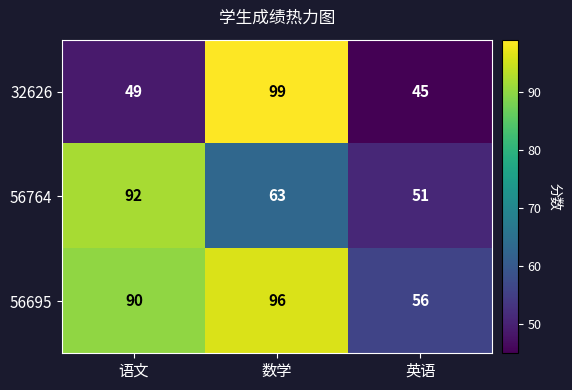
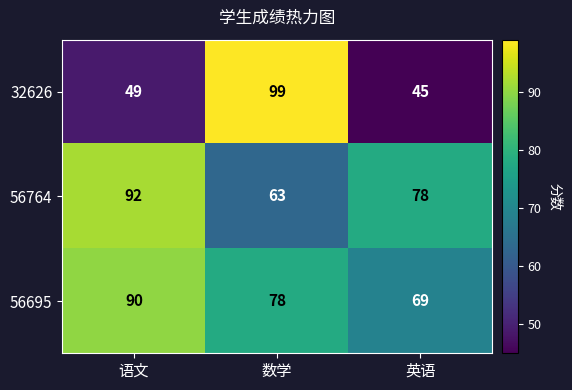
  {
    "32626": {
      "语文": 49,
      "数学": 99,
      "英语": 45
    },
    "56764": {
      "语文": 92,
      "数学": 63,
-     "英语": 51
+     "英语": 78
    },
    "56695": {
      "语文": 90,
-     "数学": 96,
-     "英语": 56
+     "数学": 78,
+     "英语": 69
    }
  }
